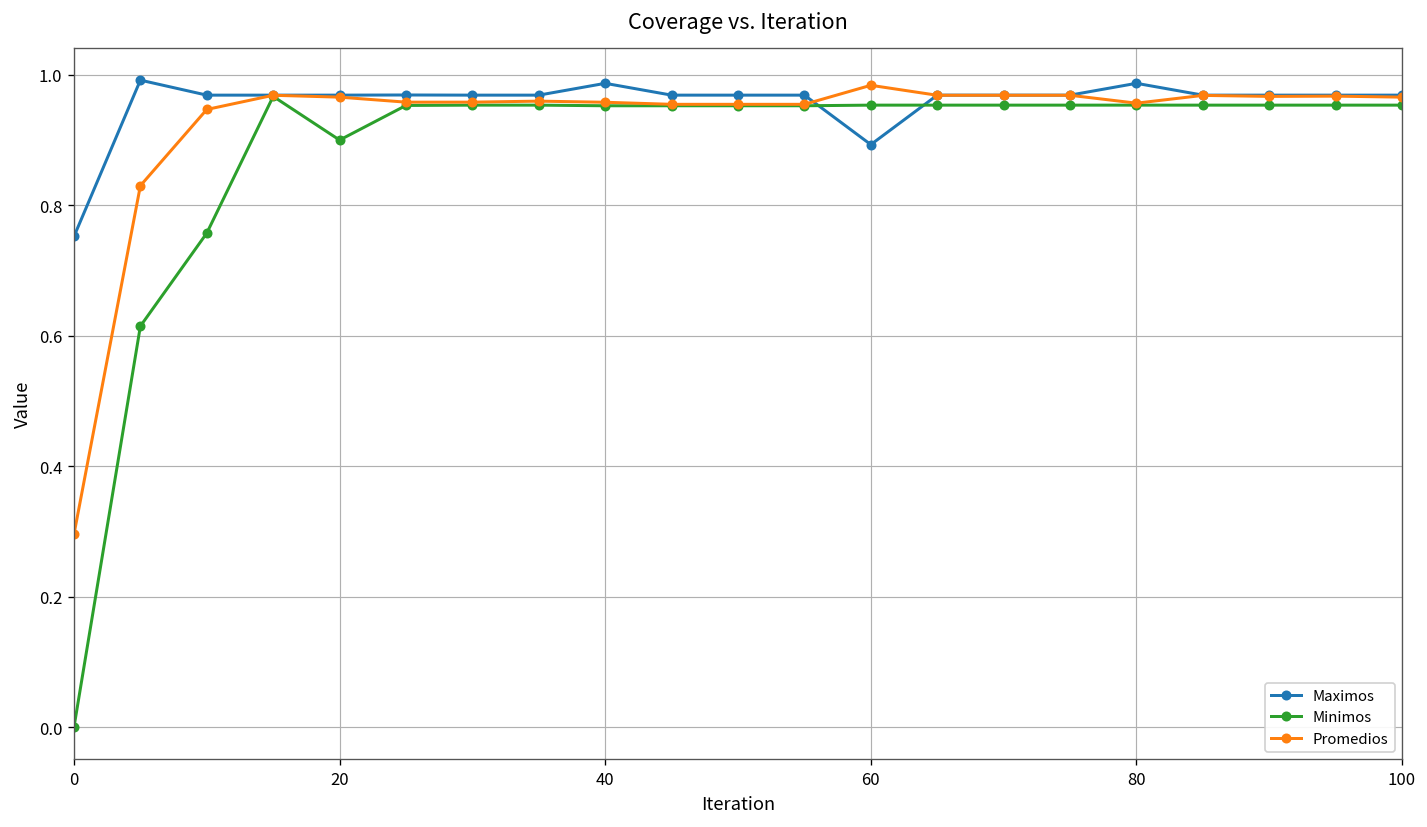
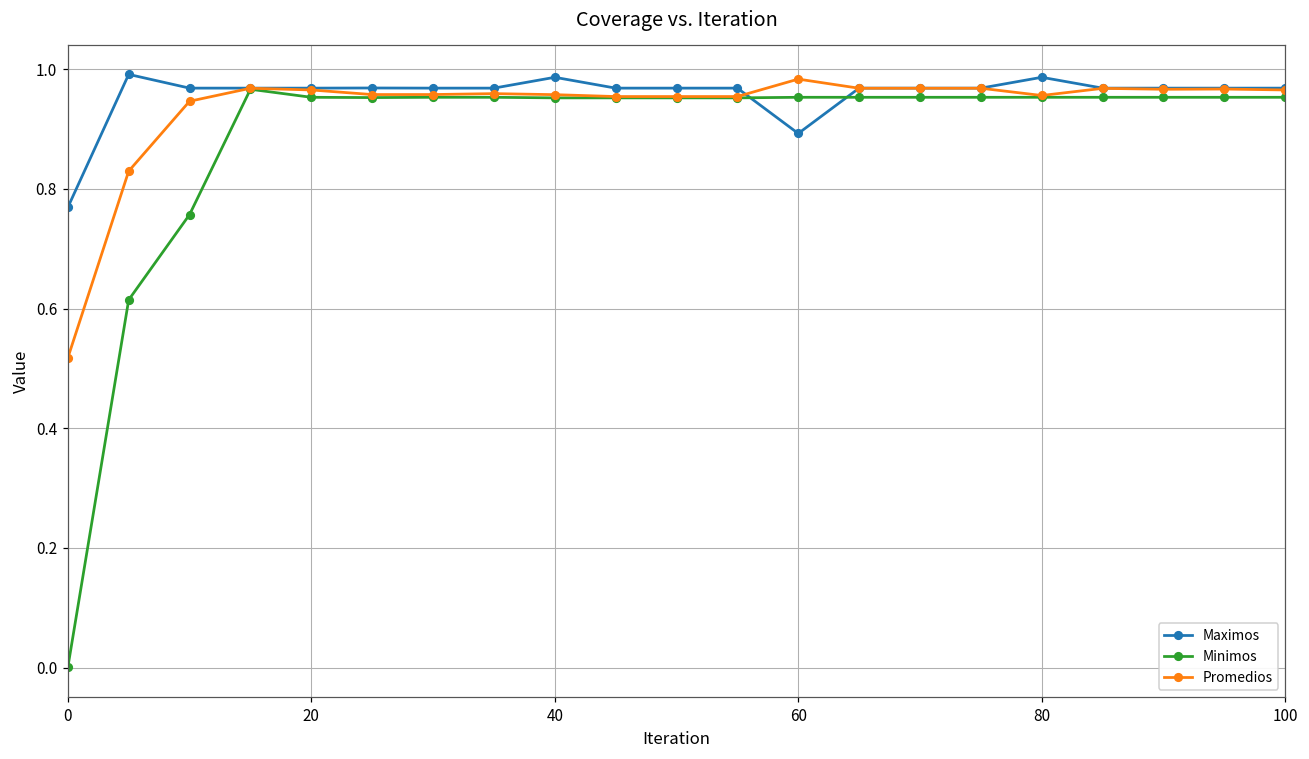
  {
    "Maximos": {
-     "0": 0.75,
+     "0": 0.77,
      "40": 0.99,
      "60": 0.89,
      "80": 0.99
    },
    "Minimos": {
      "0": 0.00,
-     "20": 0.90,
+     "20": 0.95,
      "40": 0.95,
      "60": 0.95,
      "100": 0.95
    },
    "Promedios": {
-     "0": 0.30,
+     "0": 0.52,
      "40": 0.96,
      "60": 0.98
    }
  }
